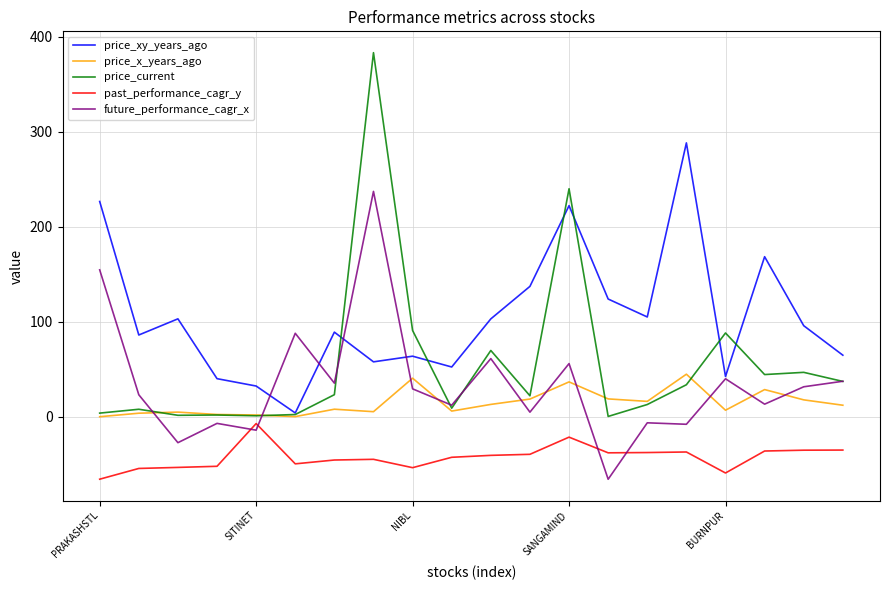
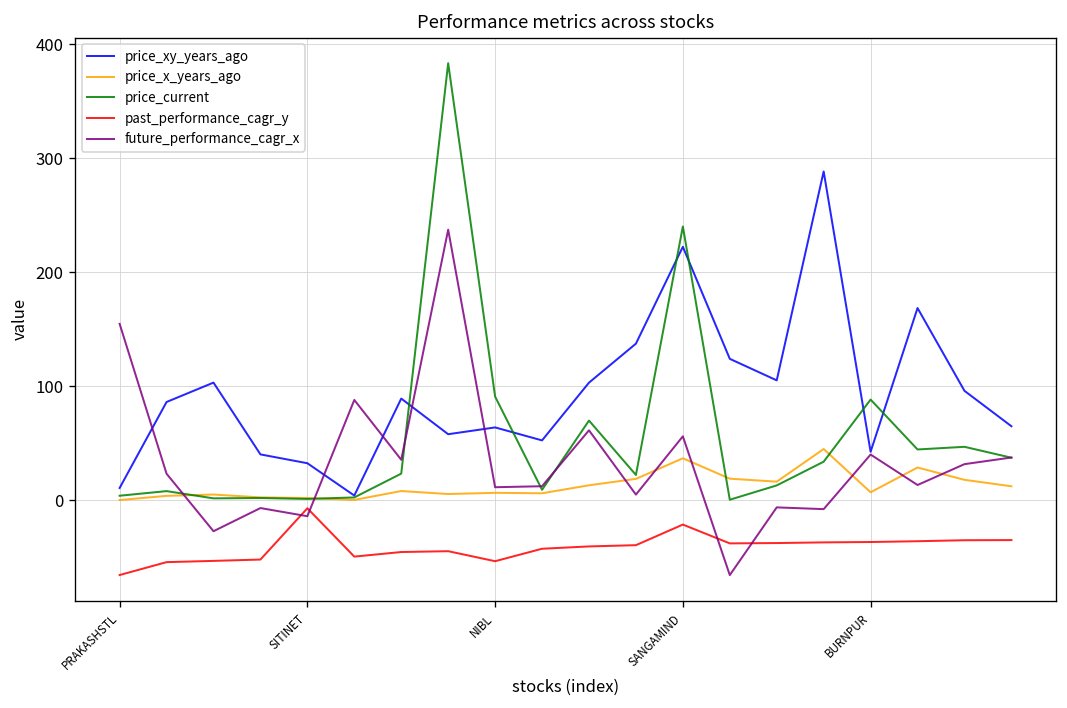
  {
    "price_xy_years_ago": {
-     "PRAKASHSTL": 230,
+     "PRAKASHSTL": 10,
      "SITINET": 30,
      "NIBL": 60,
      "SANGAMIND": 220
    },
    "price_x_years_ago": {
      "PRAKASHSTL": 0,
-     "NIBL": 40,
+     "NIBL": 10,
      "SANGAMIND": 40,
      "BURNPUR": 10
    },
    "price_current": {
      "PRAKASHSTL": 0,
      "NIBL": 90,
      "SANGAMIND": 240,
      "BURNPUR": 90
    },
    "past_performance_cagr_y": {
      "PRAKASHSTL": -70,
      "SITINET": -10,
      "NIBL": -50,
      "SANGAMIND": -20,
-     "BURNPUR": -60
+     "BURNPUR": -40
    },
    "future_performance_cagr_x": {
      "PRAKASHSTL": 150,
      "SITINET": -10,
-     "NIBL": 30,
+     "NIBL": 10,
      "SANGAMIND": 60
    }
  }
